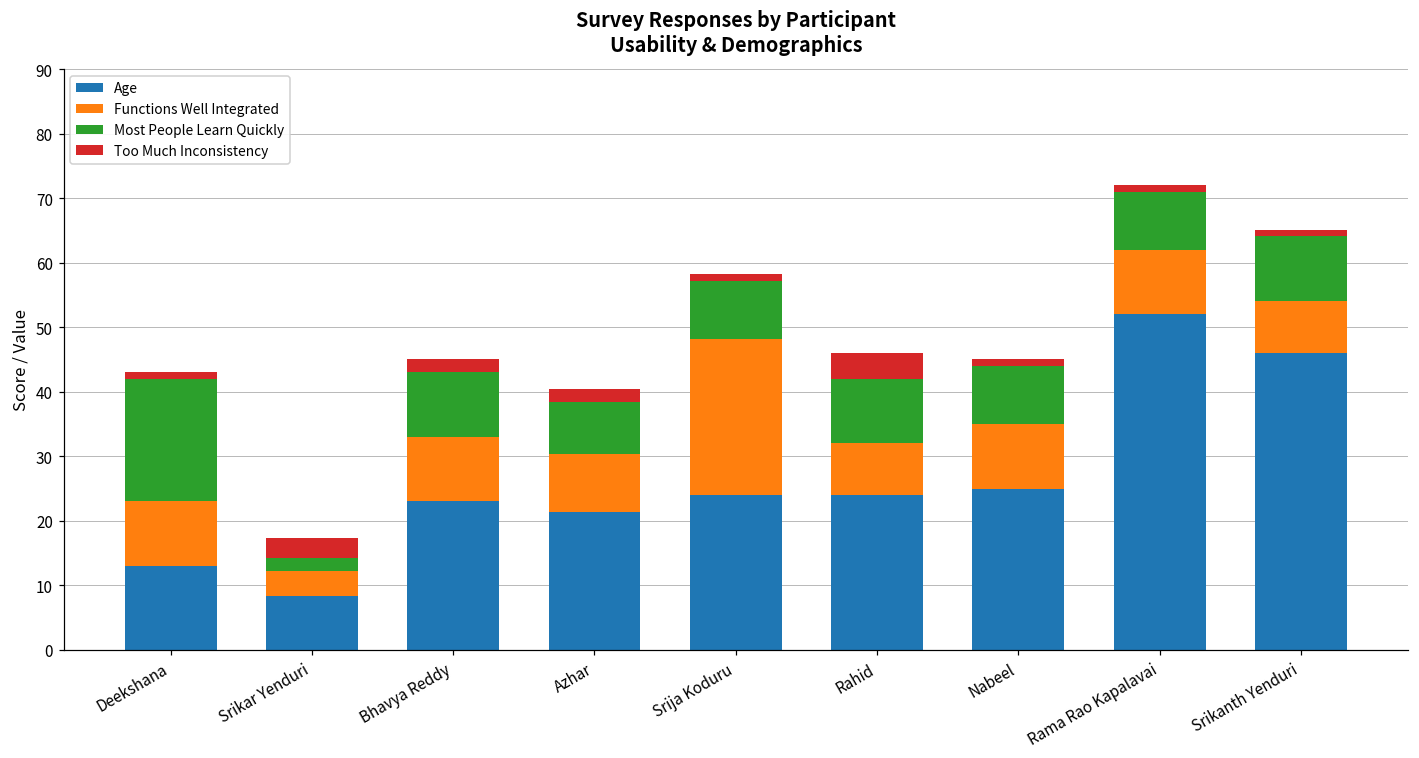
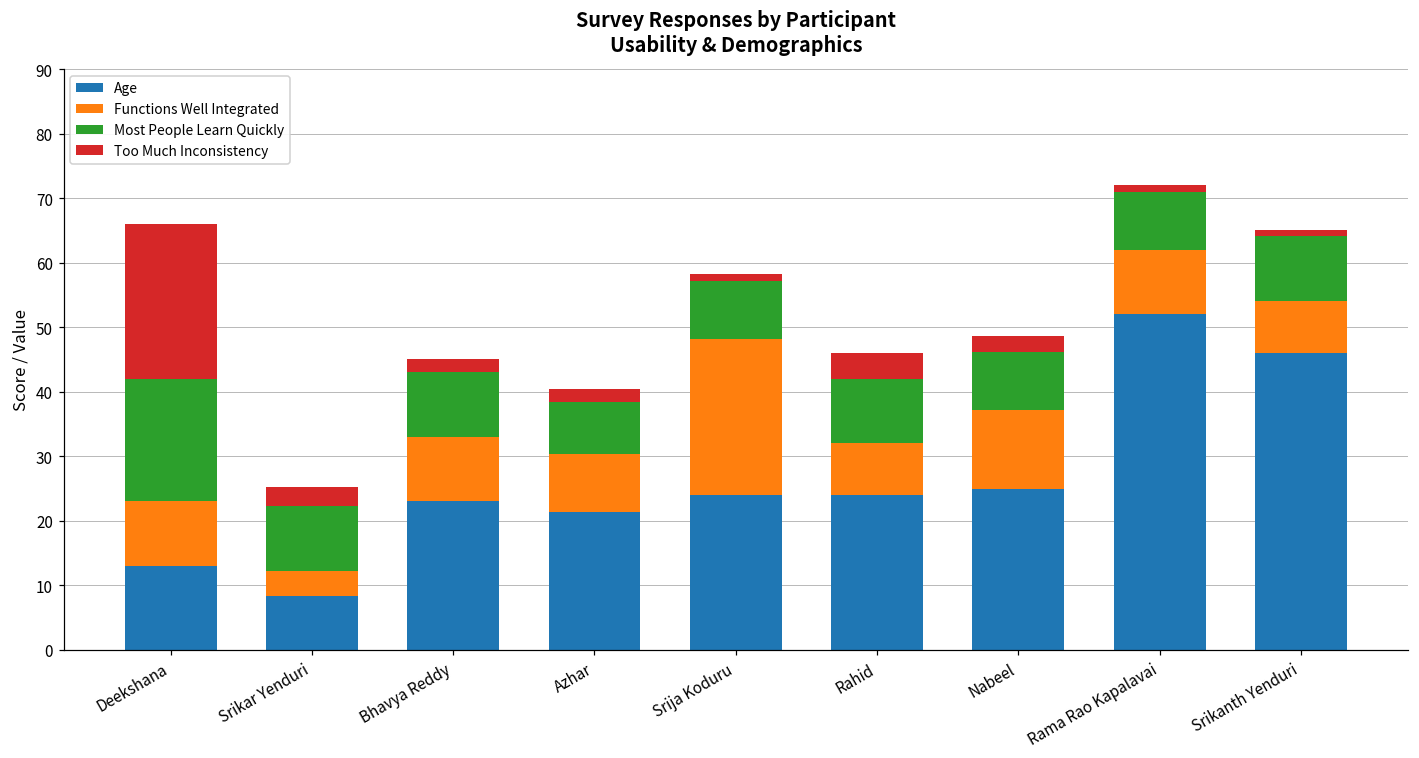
  {
    "Age": {
      "Deekshana": 13,
      "Srikar Yenduri": 8,
      "Bhavya Reddy": 23,
      "Azhar": 21,
      "Srija Koduru": 24,
      "Rahid": 24,
      "Nabeel": 25,
      "Rama Rao Kapalavai": 52,
      "Srikanth Yenduri": 46
    },
    "Functions Well Integrated": {
      "Deekshana": 10,
      "Srikar Yenduri": 4,
      "Bhavya Reddy": 10,
      "Azhar": 9,
      "Srija Koduru": 24,
      "Rahid": 8,
-     "Nabeel": 10,
+     "Nabeel": 12,
      "Rama Rao Kapalavai": 10,
      "Srikanth Yenduri": 8
    },
    "Most People Learn Quickly": {
      "Deekshana": 19,
-     "Srikar Yenduri": 2,
+     "Srikar Yenduri": 10,
      "Bhavya Reddy": 10,
      "Azhar": 8,
      "Srija Koduru": 9,
      "Rahid": 10,
      "Nabeel": 9,
      "Rama Rao Kapalavai": 9,
      "Srikanth Yenduri": 10
    },
    "Too Much Inconsistency": {
-     "Deekshana": 1,
+     "Deekshana": 24,
      "Srikar Yenduri": 3,
      "Bhavya Reddy": 2,
      "Azhar": 2,
      "Srija Koduru": 1,
      "Rahid": 4,
-     "Nabeel": 1,
+     "Nabeel": 3,
      "Rama Rao Kapalavai": 1,
      "Srikanth Yenduri": 1
    }
  }
